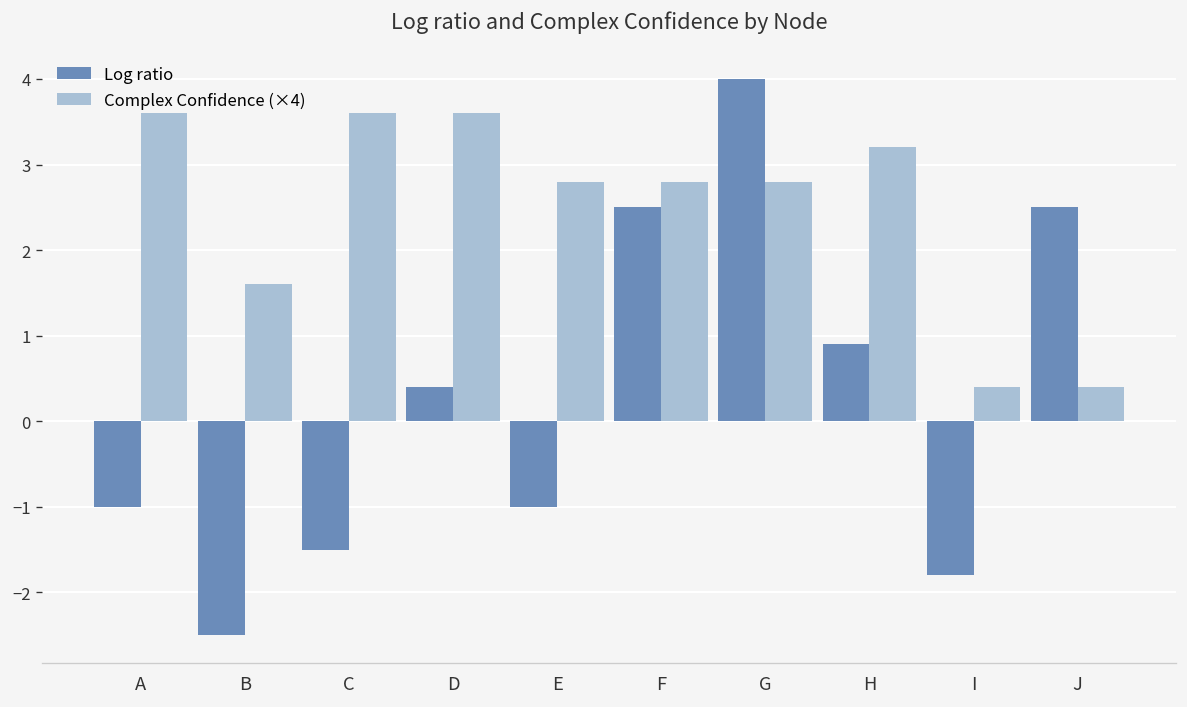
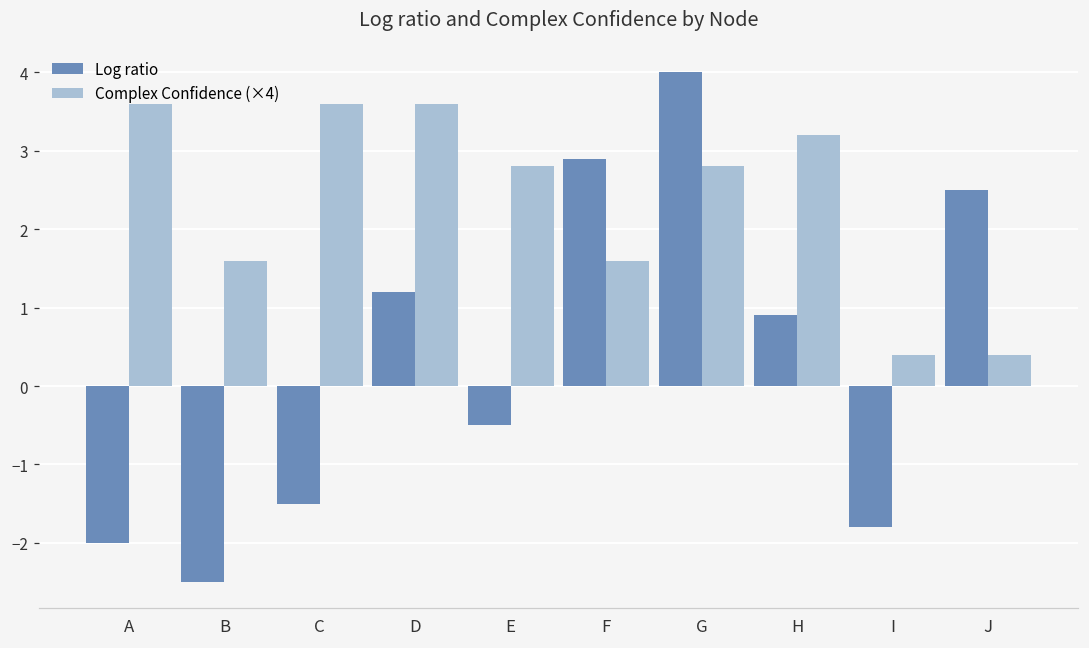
  {
    "Log ratio": {
-     "A": -1,
+     "A": -2,
      "B": -2.5,
      "C": -1.5,
-     "D": 0.4,
-     "E": -1.0,
-     "F": 2.5,
+     "D": 1.2,
+     "E": -0.5,
+     "F": 2.9,
      "G": 4.0,
      "H": 0.9,
      "I": -1.8,
      "J": 2.5
    },
    "Complex Confidence (×4)": {
      "A": 3.6,
      "B": 1.6,
      "C": 3.6,
      "D": 3.6,
      "E": 2.8,
-     "F": 2.8,
+     "F": 1.6,
      "G": 2.8,
      "H": 3.2,
      "I": 0.4,
      "J": 0.4
    }
  }
